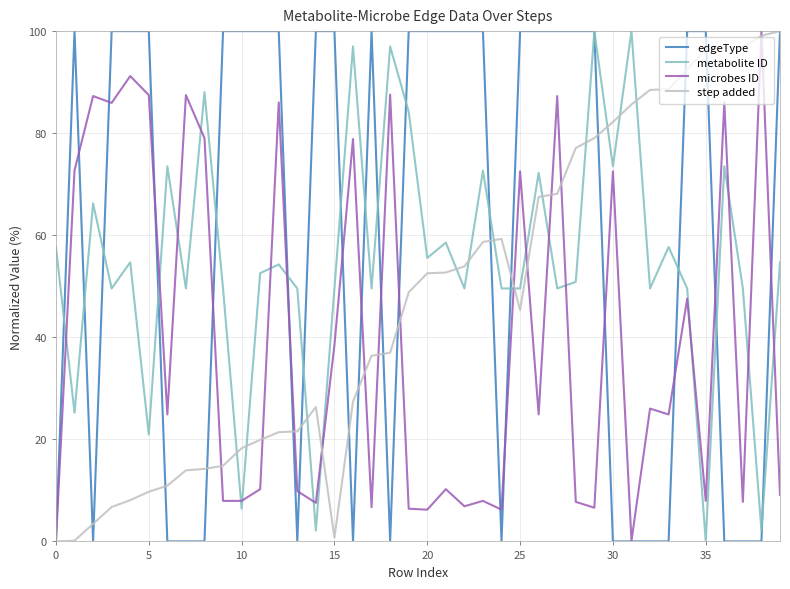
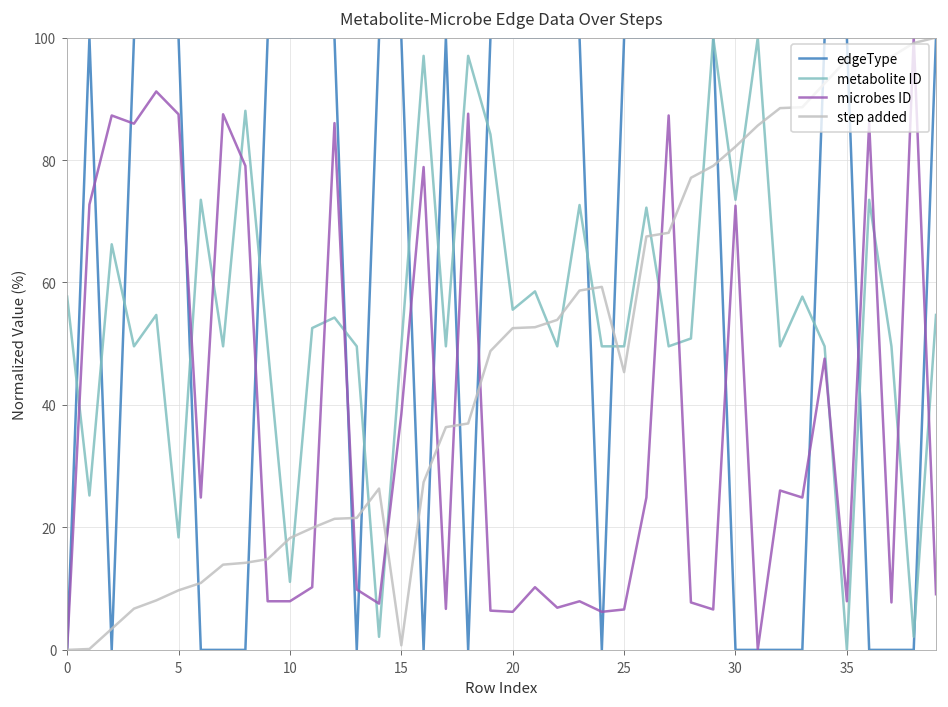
  {
    "edgeType": {
      "5": 100,
      "10": 100,
      "15": 100,
      "20": 100,
      "25": 100,
      "30": 0,
      "35": 100
    },
    "metabolite ID": {
      "0": 58,
-     "5": 21,
-     "10": 6,
+     "5": 18,
+     "10": 11,
      "15": 50,
      "20": 56,
      "25": 50,
      "30": 74,
      "35": 0
    },
    "microbes ID": {
      "5": 87,
      "10": 8,
      "15": 38,
      "20": 6,
-     "25": 73,
+     "25": 7,
      "30": 73,
      "35": 8
    },
    "step added": {
      "5": 10,
      "10": 18,
      "15": 1,
      "20": 53,
      "25": 45,
      "30": 82
    }
  }
